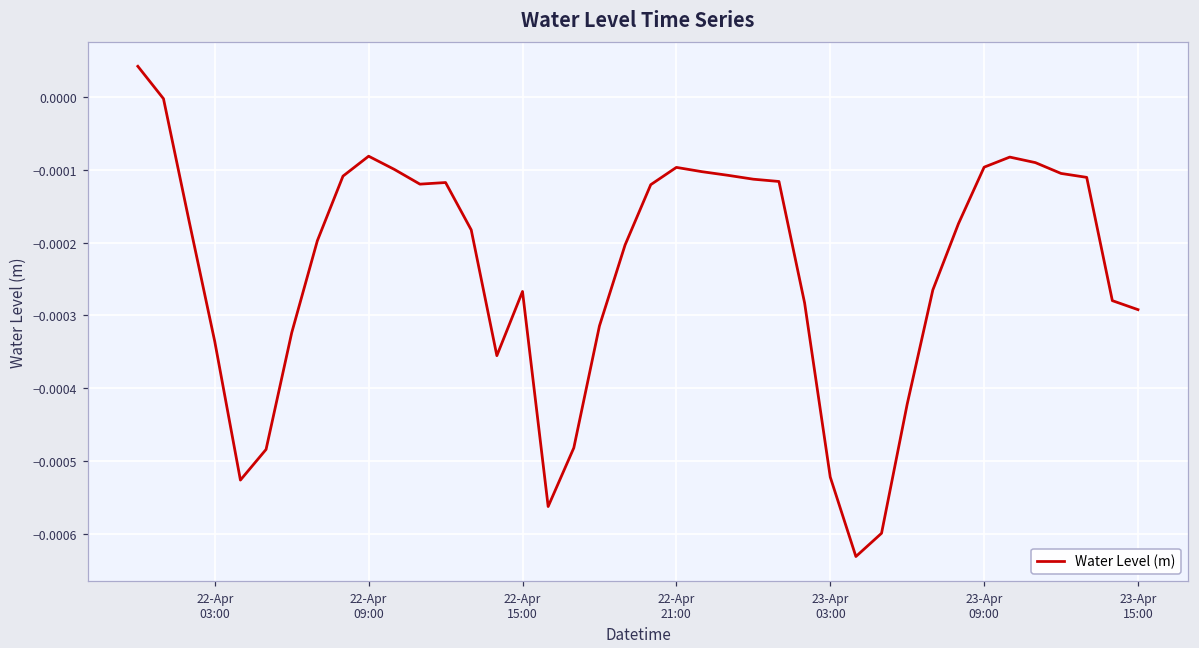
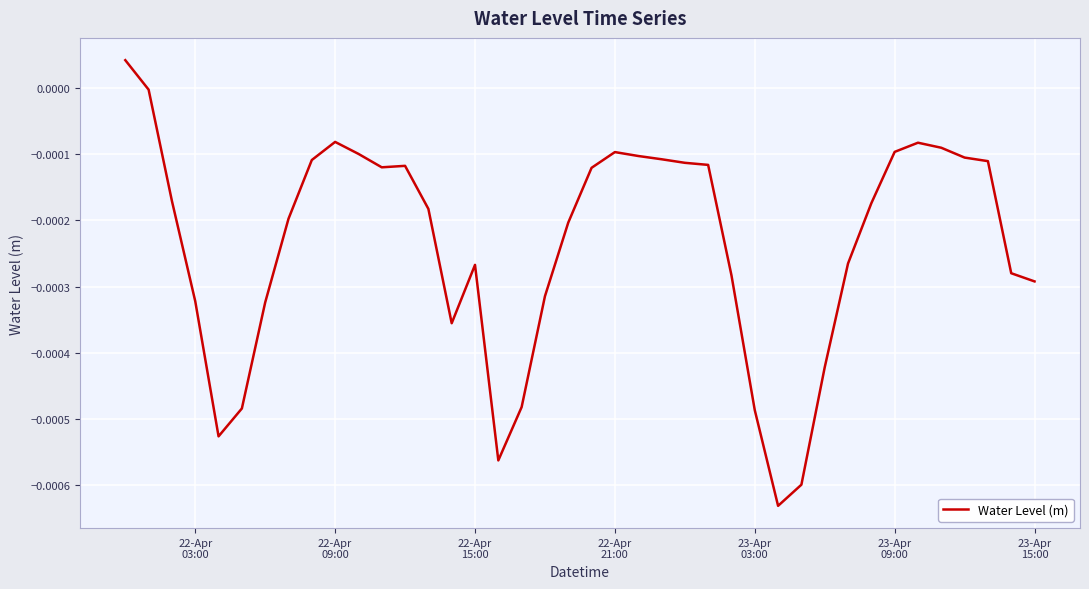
  {
-   "22-Apr 03:00": -0.00034,
+   "22-Apr 03:00": -0.00032,
    "22-Apr 09:00": -0.00008,
    "22-Apr 15:00": -0.00027,
    "22-Apr 21:00": -0.00010,
-   "23-Apr 03:00": -0.00052,
+   "23-Apr 03:00": -0.00049,
    "23-Apr 09:00": -0.00010,
    "23-Apr 15:00": -0.00029
  }
